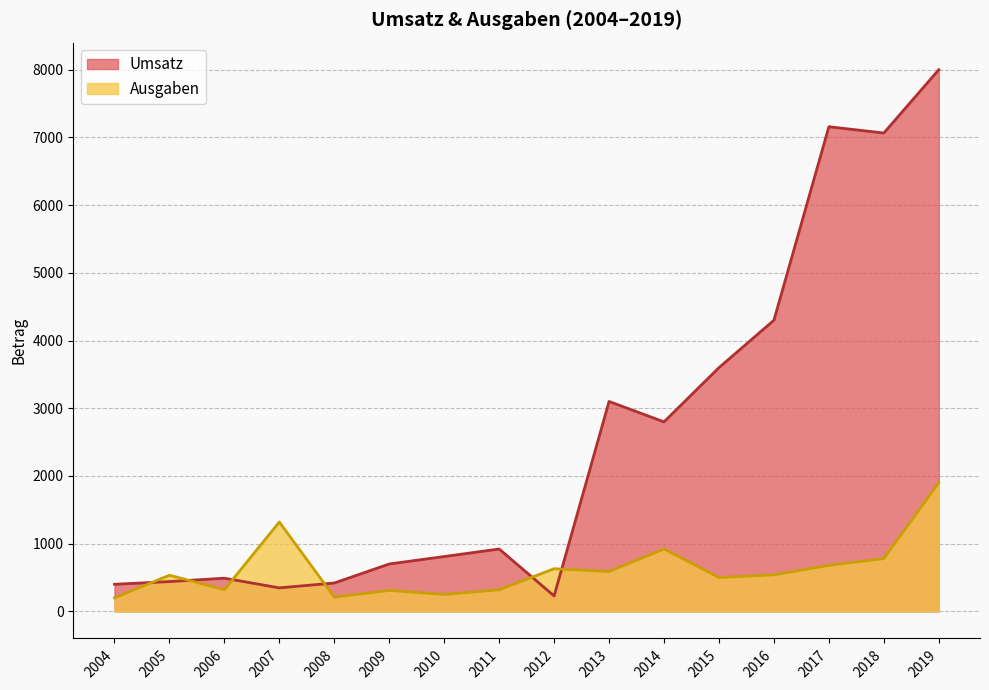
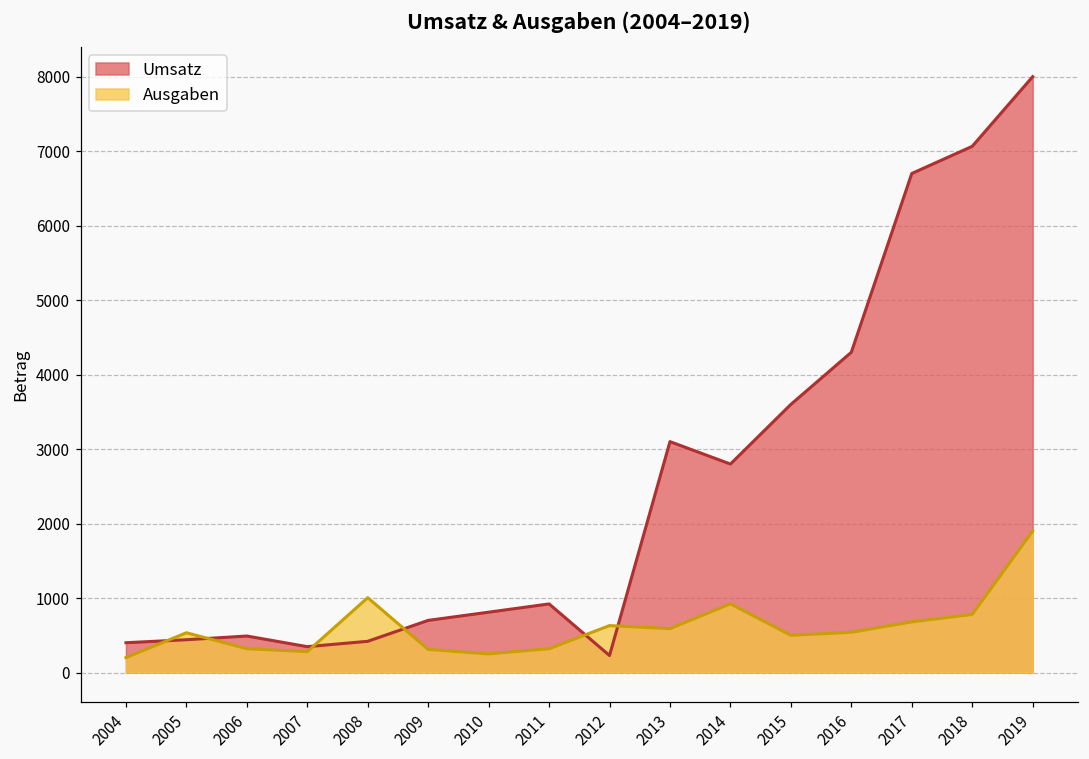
  {
    "Umsatz": {
      "2004": 400,
      "2005": 400,
      "2006": 500,
      "2007": 300,
      "2008": 400,
      "2009": 700,
      "2010": 800,
      "2011": 900,
      "2012": 200,
      "2013": 3100,
      "2014": 2800,
      "2015": 3600,
      "2016": 4300,
-     "2017": 7200,
+     "2017": 6700,
      "2018": 7100,
      "2019": 8000
    },
    "Ausgaben": {
      "2004": 200,
      "2005": 500,
      "2006": 300,
-     "2007": 1300,
-     "2008": 200,
+     "2007": 300,
+     "2008": 1000,
      "2009": 300,
      "2010": 300,
      "2011": 300,
      "2012": 600,
      "2013": 600,
      "2014": 900,
      "2015": 500,
      "2016": 500,
      "2017": 700,
      "2018": 800,
      "2019": 1900
    }
  }
